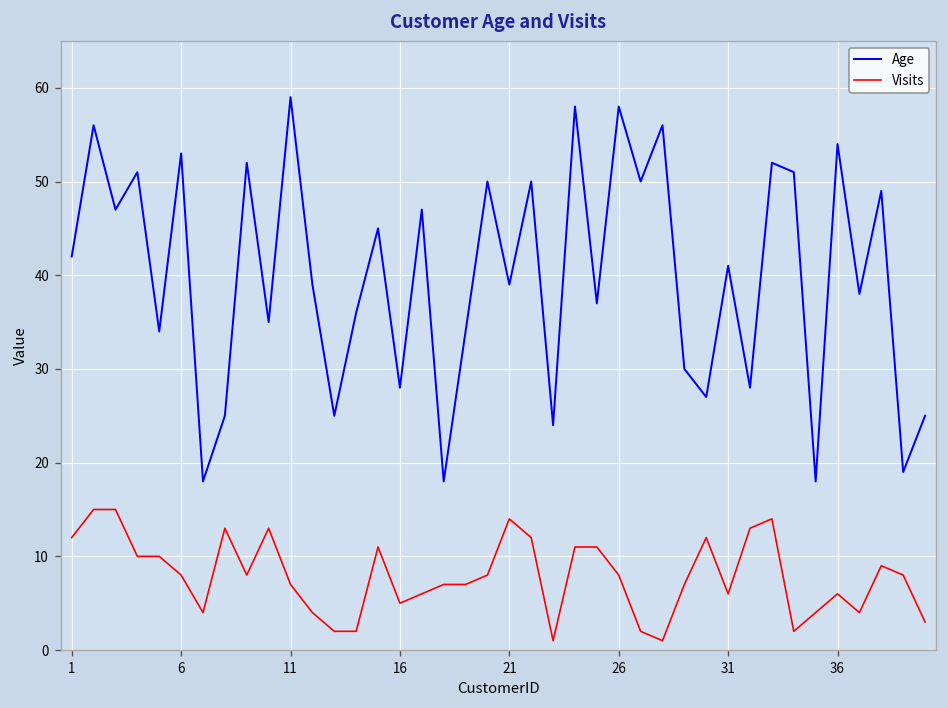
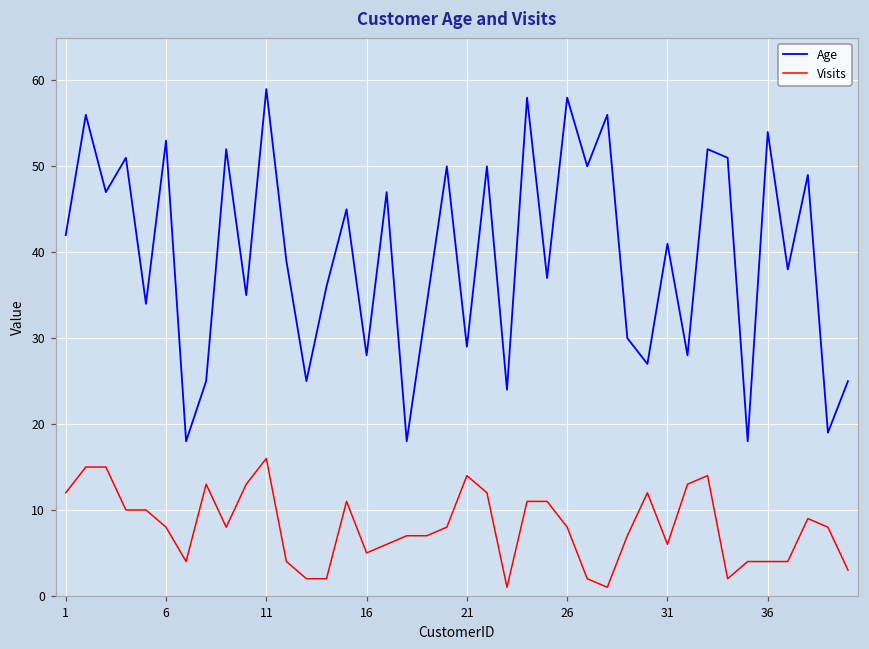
  {
    "Age": {
      "1": 42,
      "6": 53,
      "11": 59,
      "16": 28,
-     "21": 39,
+     "21": 29,
      "26": 58,
      "31": 41,
      "36": 54
    },
    "Visits": {
      "1": 12,
      "6": 8,
-     "11": 7,
+     "11": 16,
      "16": 5,
      "21": 14,
      "26": 8,
      "31": 6,
-     "36": 6
+     "36": 4
    }
  }
